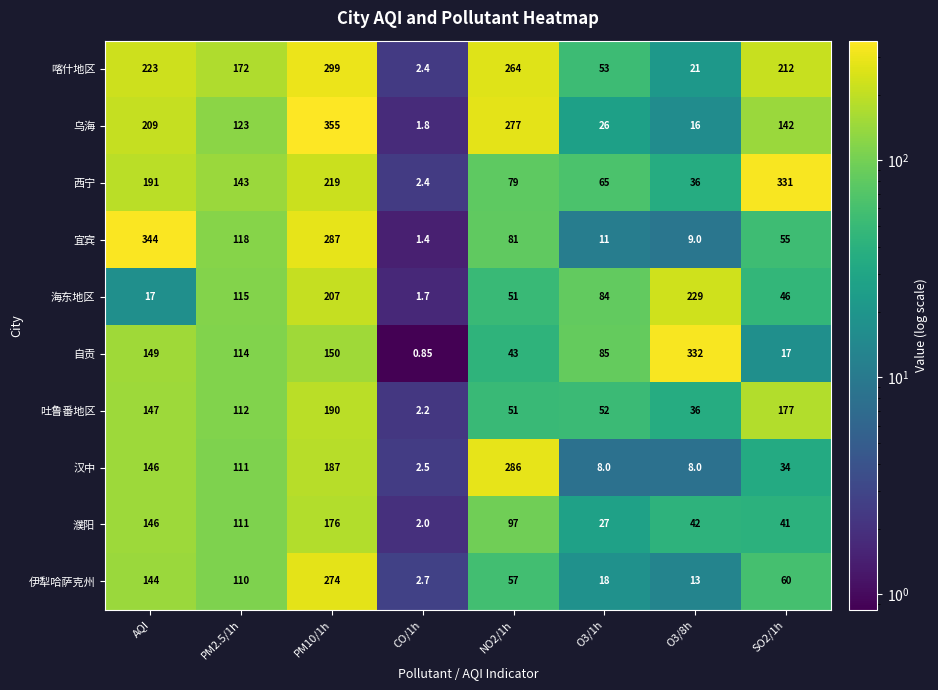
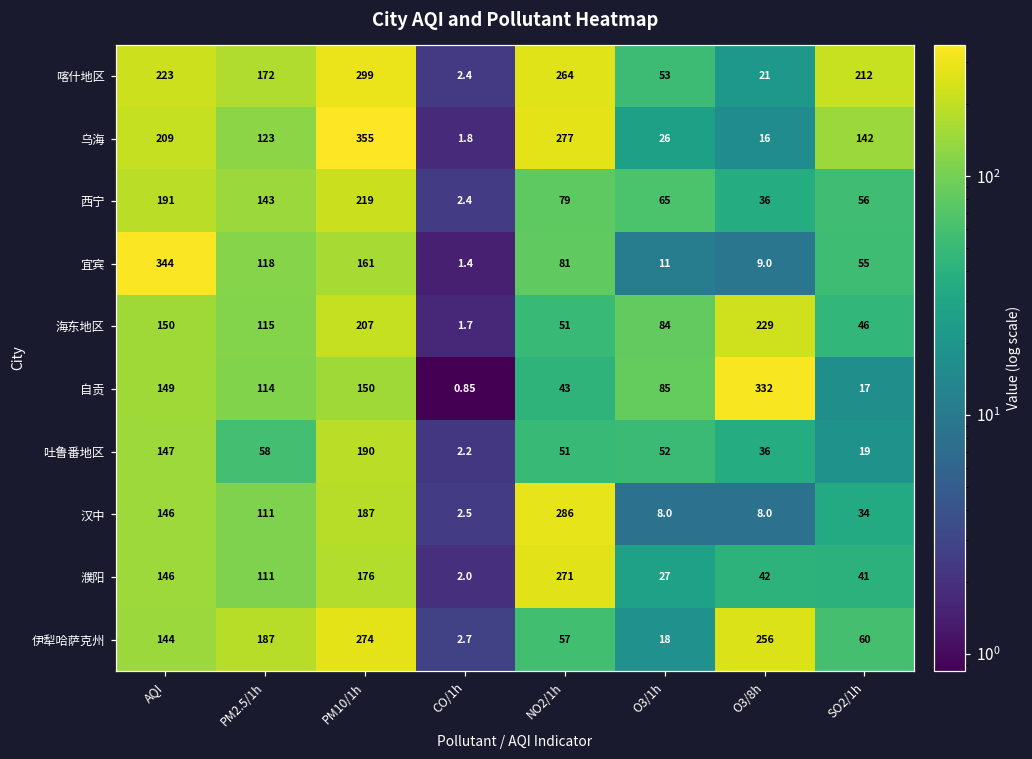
  {
    "喀什地区": {
      "AQI": 223,
      "PM2.5/1h": 172,
      "PM10/1h": 299,
      "CO/1h": 2.4,
      "NO2/1h": 264,
      "O3/1h": 53,
      "O3/8h": 21,
      "SO2/1h": 212
    },
    "乌海": {
      "AQI": 209,
      "PM2.5/1h": 123,
      "PM10/1h": 355,
      "CO/1h": 1.8,
      "NO2/1h": 277,
      "O3/1h": 26,
      "O3/8h": 16,
      "SO2/1h": 142
    },
    "西宁": {
      "AQI": 191,
      "PM2.5/1h": 143,
      "PM10/1h": 219,
      "CO/1h": 2.4,
      "NO2/1h": 79,
      "O3/1h": 65,
      "O3/8h": 36,
-     "SO2/1h": 331
+     "SO2/1h": 56
    },
    "宜宾": {
      "AQI": 344,
      "PM2.5/1h": 118,
-     "PM10/1h": 287,
+     "PM10/1h": 161,
      "CO/1h": 1.4,
      "NO2/1h": 81,
      "O3/1h": 11,
      "O3/8h": 9.0,
      "SO2/1h": 55
    },
    "海东地区": {
-     "AQI": 17,
+     "AQI": 150,
      "PM2.5/1h": 115,
      "PM10/1h": 207,
      "CO/1h": 1.7,
      "NO2/1h": 51,
      "O3/1h": 84,
      "O3/8h": 229,
      "SO2/1h": 46
    },
    "自贡": {
      "AQI": 149,
      "PM2.5/1h": 114,
      "PM10/1h": 150,
      "CO/1h": 0.85,
      "NO2/1h": 43,
      "O3/1h": 85,
      "O3/8h": 332,
      "SO2/1h": 17
    },
    "吐鲁番地区": {
      "AQI": 147,
-     "PM2.5/1h": 112,
+     "PM2.5/1h": 58,
      "PM10/1h": 190,
      "CO/1h": 2.2,
      "NO2/1h": 51,
      "O3/1h": 52,
      "O3/8h": 36,
-     "SO2/1h": 177
+     "SO2/1h": 19
    },
    "汉中": {
      "AQI": 146,
      "PM2.5/1h": 111,
      "PM10/1h": 187,
      "CO/1h": 2.5,
      "NO2/1h": 286,
      "O3/1h": 8.0,
      "O3/8h": 8.0,
      "SO2/1h": 34
    },
    "濮阳": {
      "AQI": 146,
      "PM2.5/1h": 111,
      "PM10/1h": 176,
      "CO/1h": 2.0,
-     "NO2/1h": 97,
+     "NO2/1h": 271,
      "O3/1h": 27,
      "O3/8h": 42,
      "SO2/1h": 41
    },
    "伊犁哈萨克州": {
      "AQI": 144,
-     "PM2.5/1h": 110,
+     "PM2.5/1h": 187,
      "PM10/1h": 274,
      "CO/1h": 2.7,
      "NO2/1h": 57,
      "O3/1h": 18,
-     "O3/8h": 13,
+     "O3/8h": 256,
      "SO2/1h": 60
    }
  }
